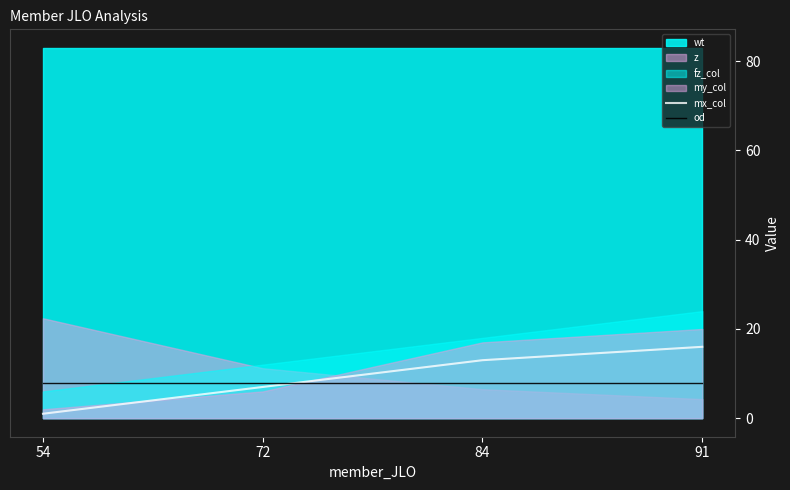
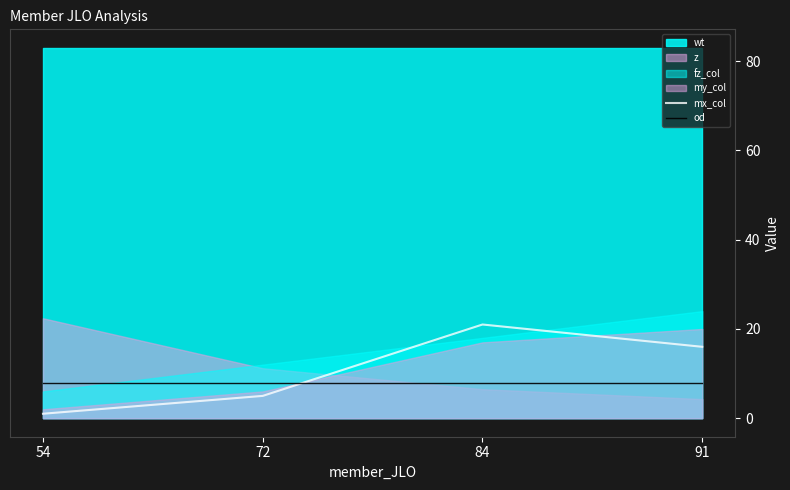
  {
    "mx_col": {
      "54": 1,
-     "72": 7,
-     "84": 13,
+     "72": 5,
+     "84": 21,
      "91": 16
    },
    "od": {
      "54": 8,
      "72": 8,
      "84": 8,
      "91": 8
    }
  }
